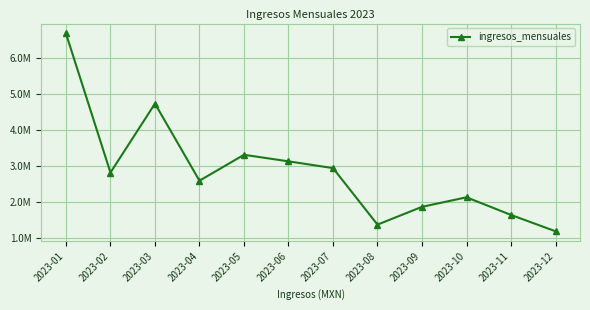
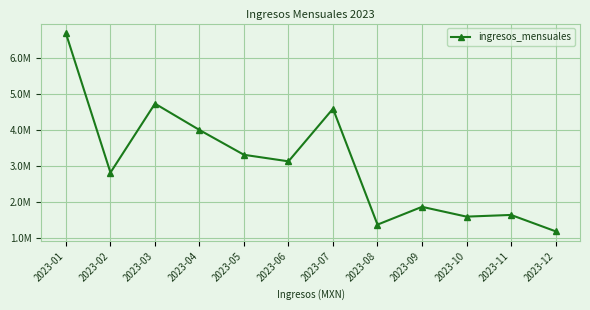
  {
    "2023-01": 6700000,
    "2023-02": 2800000,
    "2023-03": 4700000,
-   "2023-04": 2600000,
+   "2023-04": 4000000,
    "2023-05": 3300000,
    "2023-06": 3100000,
-   "2023-07": 2900000,
+   "2023-07": 4600000,
    "2023-08": 1400000,
    "2023-09": 1900000,
-   "2023-10": 2100000,
+   "2023-10": 1600000,
    "2023-11": 1600000,
    "2023-12": 1200000
  }
